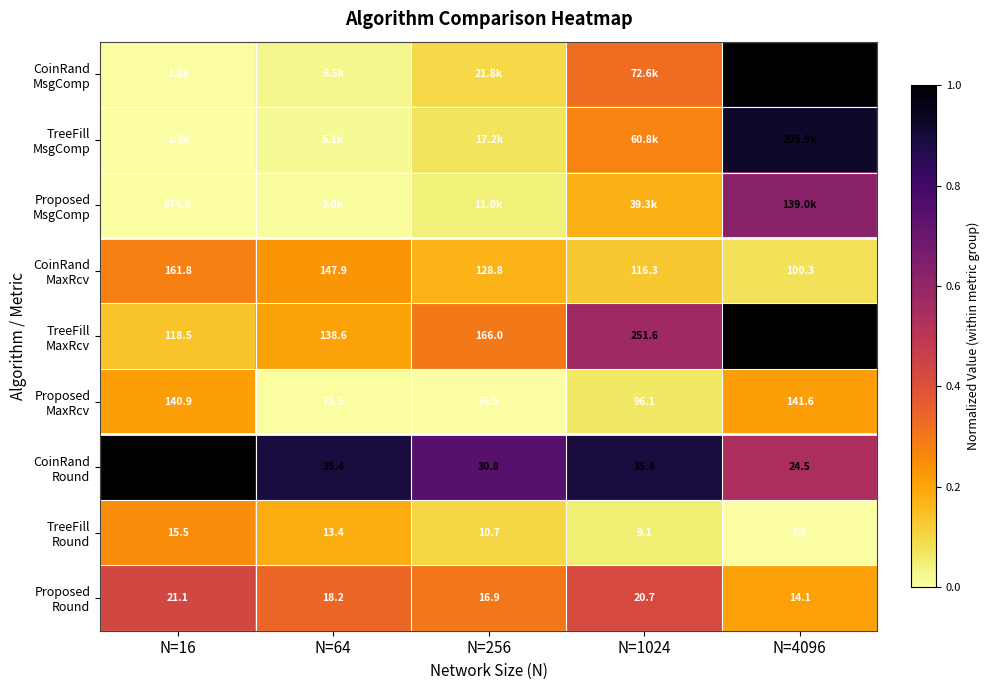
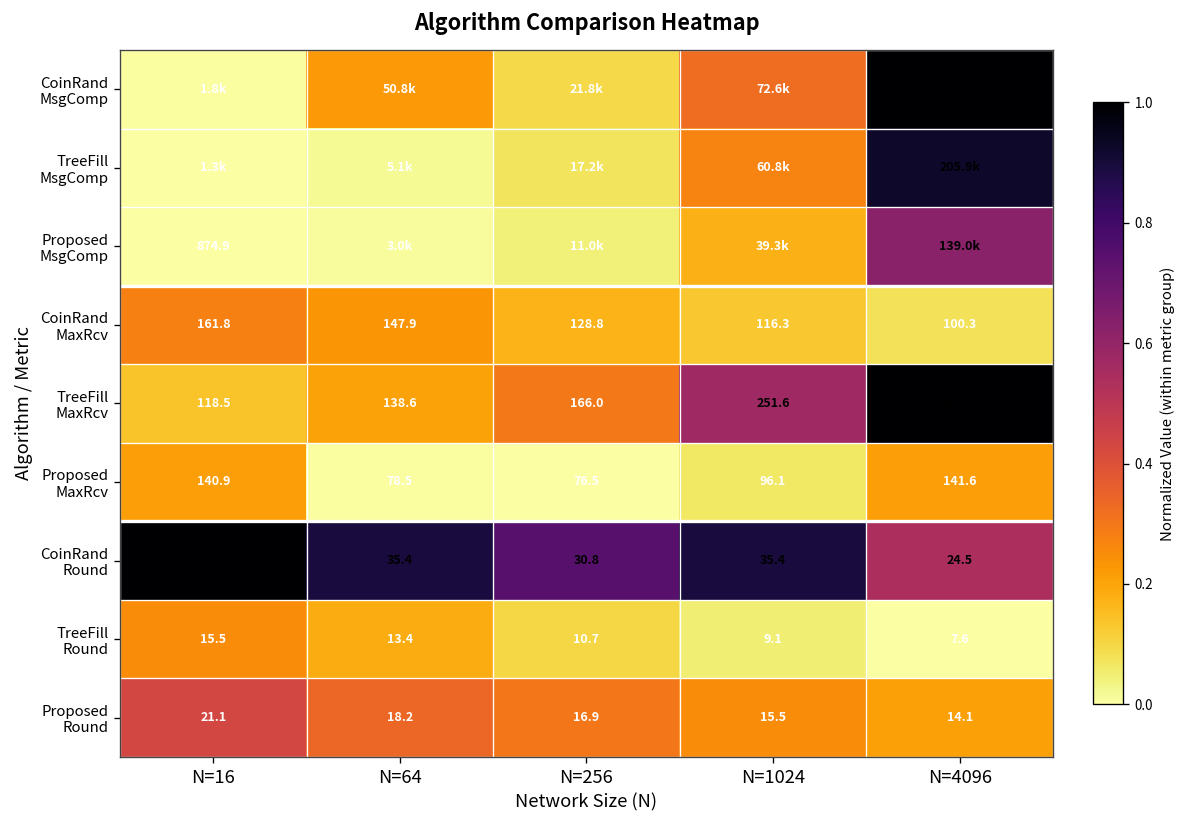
  {
    "CoinRand MsgComp": {
      "N=16": "1.8k",
-     "N=64": "6.5k",
+     "N=64": "50.8k",
      "N=256": "21.8k",
      "N=1024": "72.6k"
    },
    "TreeFill MsgComp": {
      "N=16": "1.3k",
      "N=64": "5.1k",
      "N=256": "17.2k",
      "N=1024": "60.8k"
    },
    "Proposed MsgComp": {
      "N=16": "874.9",
      "N=64": "3.0k",
      "N=256": "11.0k",
      "N=1024": "39.3k",
      "N=4096": "139.0k"
    },
    "CoinRand MaxRcv": {
      "N=16": "161.8",
      "N=64": "147.9",
      "N=256": "128.8",
      "N=1024": "116.3",
      "N=4096": "100.3"
    },
    "TreeFill MaxRcv": {
      "N=16": "118.5",
      "N=64": "138.6",
      "N=256": "166.0",
      "N=1024": "251.6"
    },
    "Proposed MaxRcv": {
      "N=16": "140.9",
      "N=64": "78.5",
      "N=256": "76.5",
      "N=1024": "96.1",
      "N=4096": "141.6"
    },
    "CoinRand Round": {
      "N=64": "35.4",
      "N=256": "30.8",
      "N=1024": "35.4",
      "N=4096": "24.5"
    },
    "TreeFill Round": {
      "N=16": "15.5",
      "N=64": "13.4",
      "N=256": "10.7",
      "N=1024": "9.1",
      "N=4096": "7.6"
    },
    "Proposed Round": {
      "N=16": "21.1",
      "N=64": "18.2",
      "N=256": "16.9",
-     "N=1024": "20.7",
+     "N=1024": "15.5",
      "N=4096": "14.1"
    }
  }
